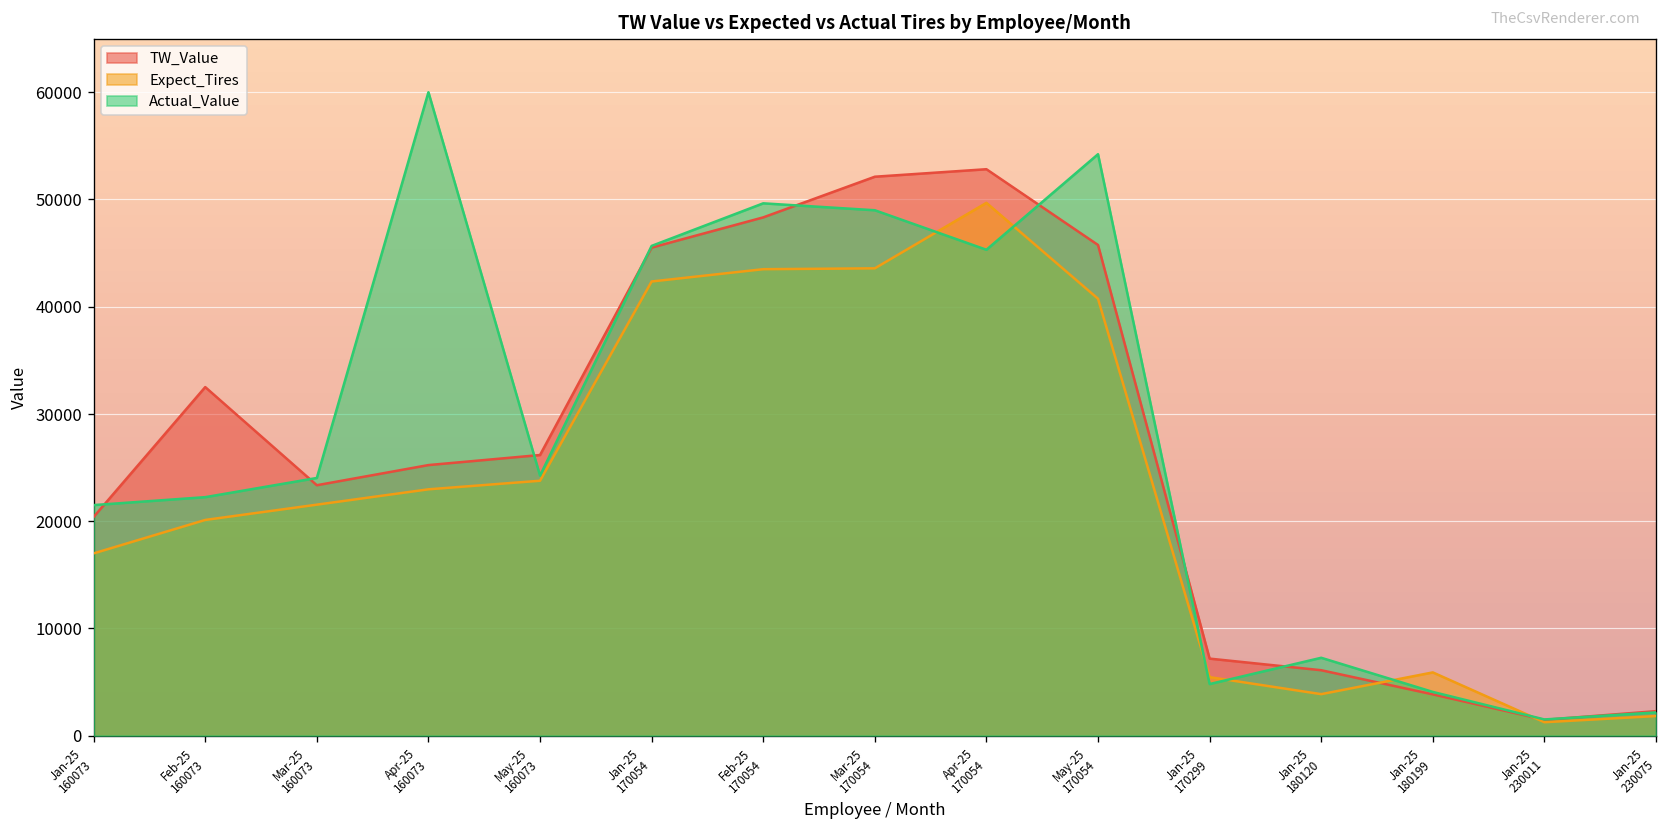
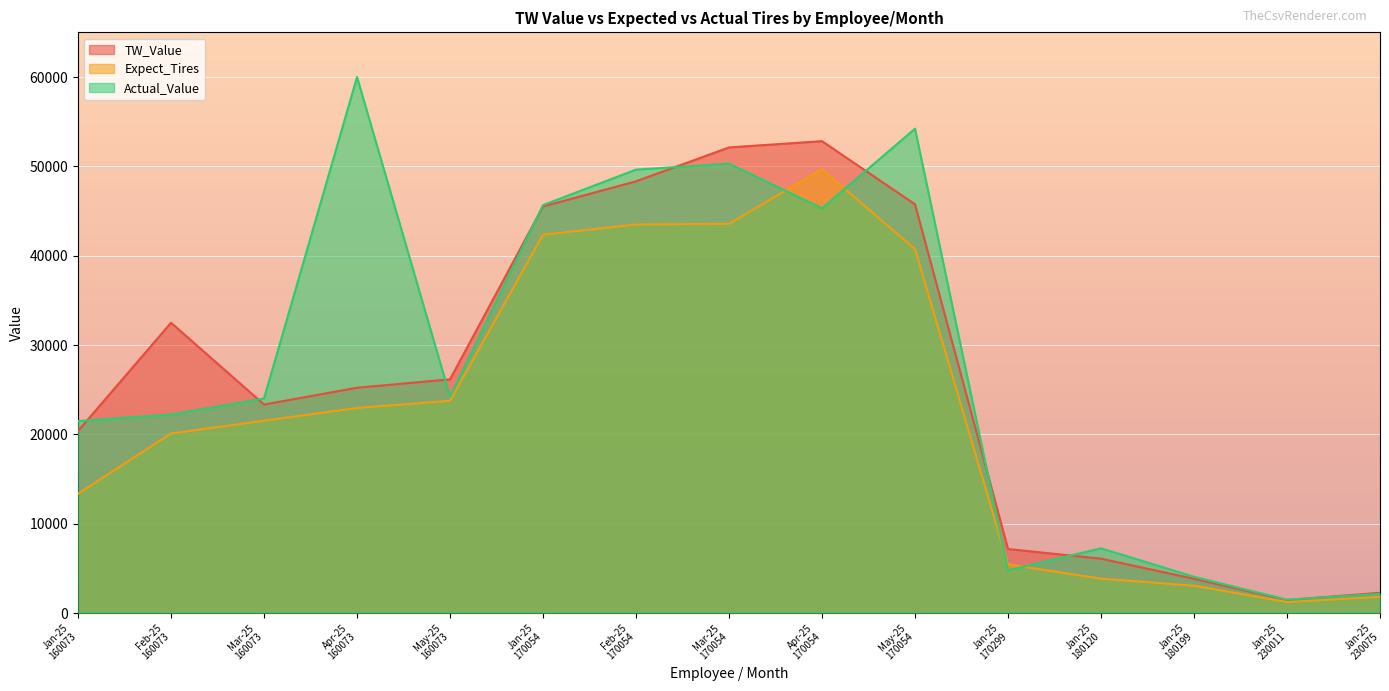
  {
    "TW_Value": {
      "Jan-25 160073": 20000,
      "Feb-25 160073": 33000,
      "Mar-25 160073": 23000,
      "Apr-25 160073": 25000,
      "May-25 160073": 26000,
      "Feb-25 170054": 48000,
      "Mar-25 170054": 52000,
      "Apr-25 170054": 53000,
      "May-25 170054": 46000,
      "Jan-25 170299": 7000,
      "Jan-25 180120": 6000
    },
    "Expect_Tires": {
-     "Jan-25 160073": 17000,
+     "Jan-25 160073": 13000,
      "Feb-25 160073": 20000,
      "Mar-25 160073": 22000,
      "Apr-25 160073": 23000,
      "May-25 160073": 24000,
      "Jan-25 170054": 42000,
      "Feb-25 170054": 43000,
      "Mar-25 170054": 44000,
      "Apr-25 170054": 50000,
      "May-25 170054": 41000,
      "Jan-25 170299": 5000,
      "Jan-25 180120": 4000,
-     "Jan-25 180199": 6000,
+     "Jan-25 180199": 3000,
      "Jan-25 230075": 2000
    },
    "Actual_Value": {
      "Jan-25 160073": 22000,
      "Feb-25 160073": 22000,
      "Mar-25 160073": 24000,
      "Apr-25 160073": 60000,
      "May-25 160073": 24000,
      "Feb-25 170054": 50000,
-     "Mar-25 170054": 49000,
+     "Mar-25 170054": 50000,
      "Apr-25 170054": 45000,
      "May-25 170054": 54000,
      "Jan-25 170299": 5000,
      "Jan-25 180120": 7000
    }
  }
